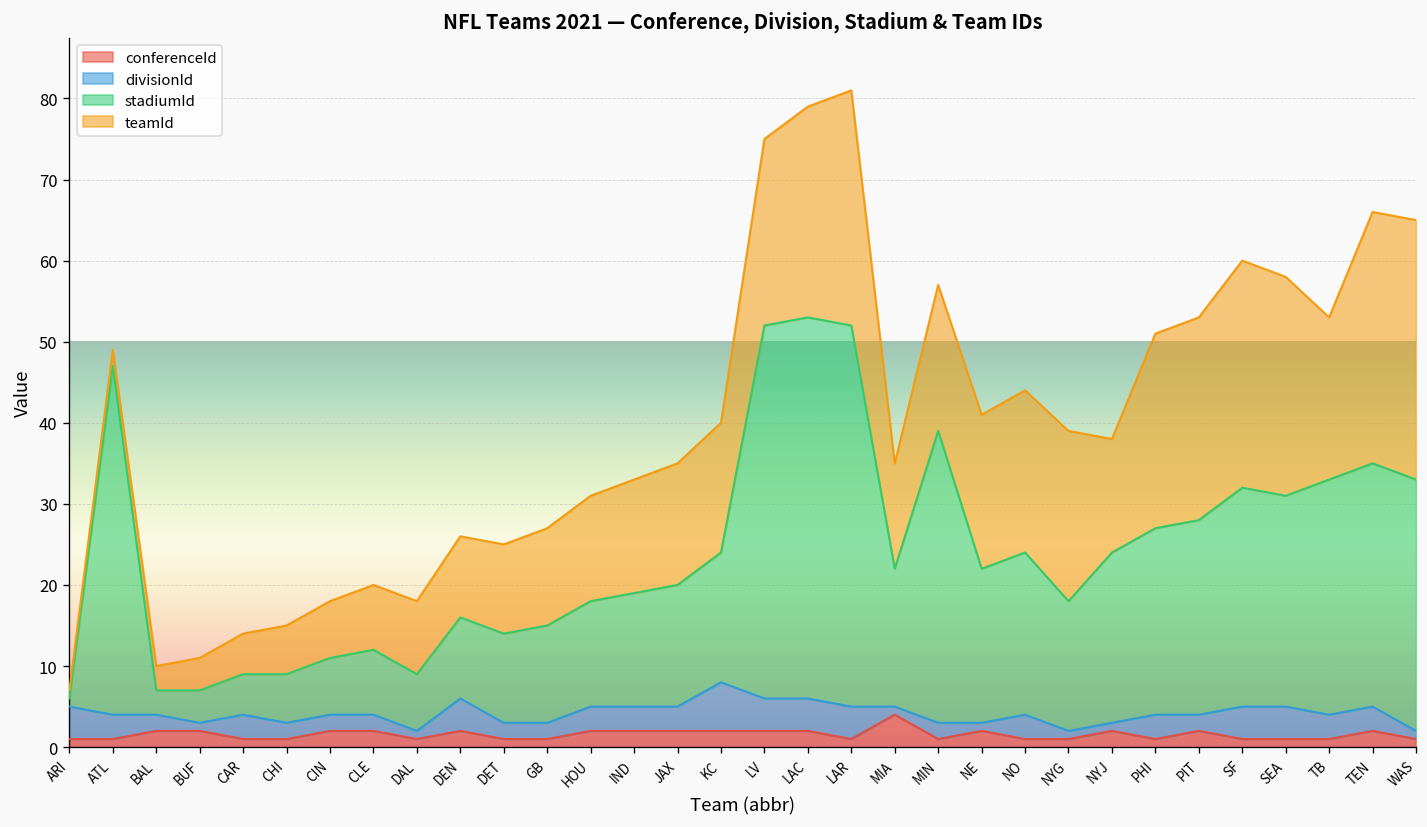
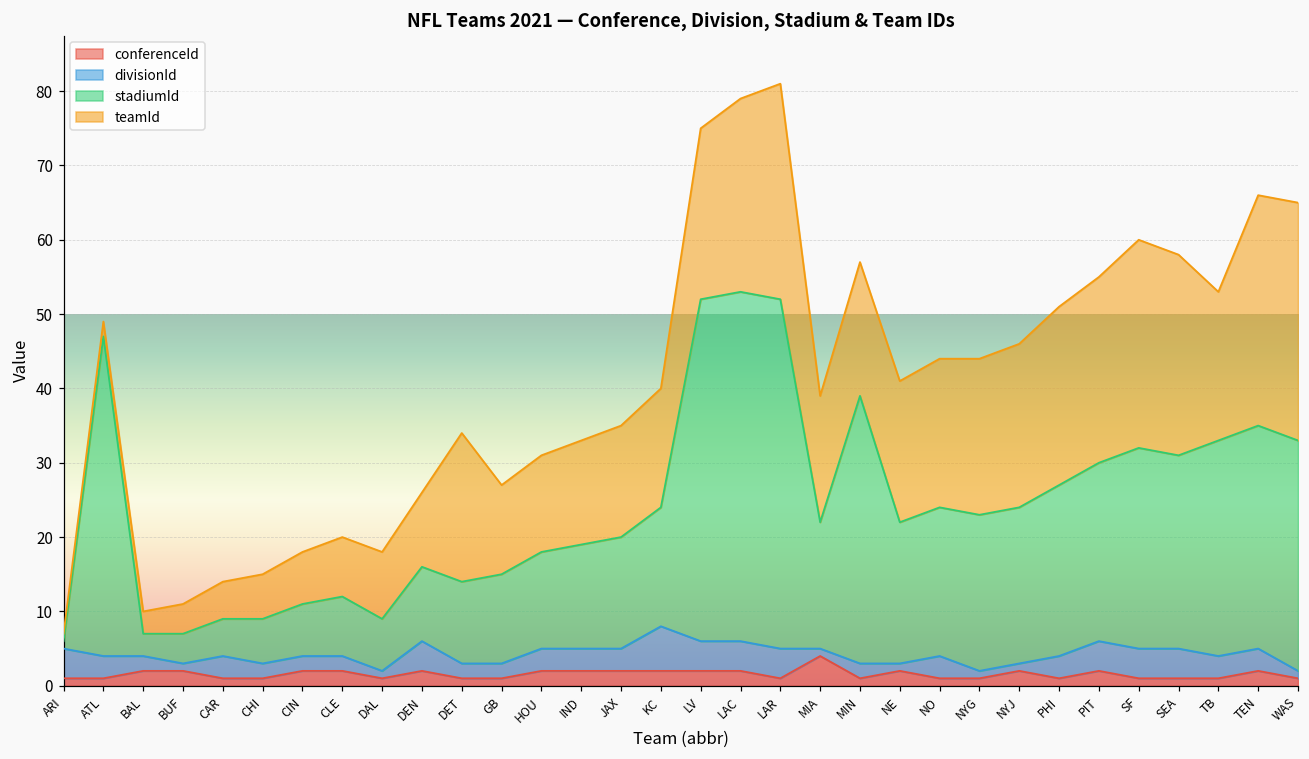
  {
    "conferenceId": {
      "ARI": 1,
      "ATL": 1,
      "BAL": 2,
      "BUF": 2,
      "CAR": 1,
      "CHI": 1,
      "CIN": 2,
      "CLE": 2,
      "DAL": 1,
      "DEN": 2,
      "DET": 1,
      "GB": 1,
      "HOU": 2,
      "IND": 2,
      "JAX": 2,
      "KC": 2,
      "LV": 2,
      "LAC": 2,
      "LAR": 1,
      "MIA": 4,
      "MIN": 1,
      "NE": 2,
      "NO": 1,
      "NYG": 1,
      "NYJ": 2,
      "PHI": 1,
      "PIT": 2,
      "SF": 1,
      "SEA": 1,
      "TB": 1,
      "TEN": 2,
      "WAS": 1
    },
    "divisionId": {
      "ARI": 5,
      "ATL": 4,
      "BAL": 4,
      "BUF": 3,
      "CAR": 4,
      "CHI": 3,
      "CIN": 4,
      "CLE": 4,
      "DAL": 2,
      "DEN": 6,
      "DET": 3,
      "GB": 3,
      "HOU": 5,
      "IND": 5,
      "JAX": 5,
      "KC": 8,
      "LV": 6,
      "LAC": 6,
      "LAR": 5,
      "MIA": 5,
      "MIN": 3,
      "NE": 3,
      "NO": 4,
      "NYG": 2,
      "NYJ": 3,
      "PHI": 4,
-     "PIT": 2,
+     "PIT": 4,
      "SF": 5,
      "SEA": 5,
      "TB": 4,
      "TEN": 5,
      "WAS": 2
    },
    "stadiumId": {
      "ARI": 1,
      "ATL": 43,
      "BAL": 3,
      "BUF": 4,
      "CAR": 5,
      "CHI": 6,
      "CIN": 7,
      "CLE": 8,
      "DAL": 7,
      "DEN": 10,
      "DET": 11,
      "GB": 12,
      "HOU": 13,
      "IND": 14,
      "JAX": 15,
      "KC": 16,
      "LV": 46,
      "LAC": 47,
      "LAR": 47,
      "MIA": 17,
      "MIN": 36,
      "NE": 19,
      "NO": 20,
-     "NYG": 16,
+     "NYG": 21,
      "NYJ": 21,
      "PHI": 23,
      "PIT": 24,
      "SF": 27,
      "SEA": 26,
      "TB": 29,
      "TEN": 30,
      "WAS": 31
    },
    "teamId": {
      "ARI": 1,
      "ATL": 2,
      "BAL": 3,
      "BUF": 4,
      "CAR": 5,
      "CHI": 6,
      "CIN": 7,
      "CLE": 8,
      "DAL": 9,
      "DEN": 10,
-     "DET": 11,
+     "DET": 20,
      "GB": 12,
      "HOU": 13,
      "IND": 14,
      "JAX": 15,
      "KC": 16,
      "LV": 23,
      "LAC": 26,
      "LAR": 29,
-     "MIA": 13,
+     "MIA": 17,
      "MIN": 18,
      "NE": 19,
      "NO": 20,
      "NYG": 21,
-     "NYJ": 14,
+     "NYJ": 22,
      "PHI": 24,
      "PIT": 25,
      "SF": 28,
      "SEA": 27,
      "TB": 20,
      "TEN": 31,
      "WAS": 32
    }
  }
